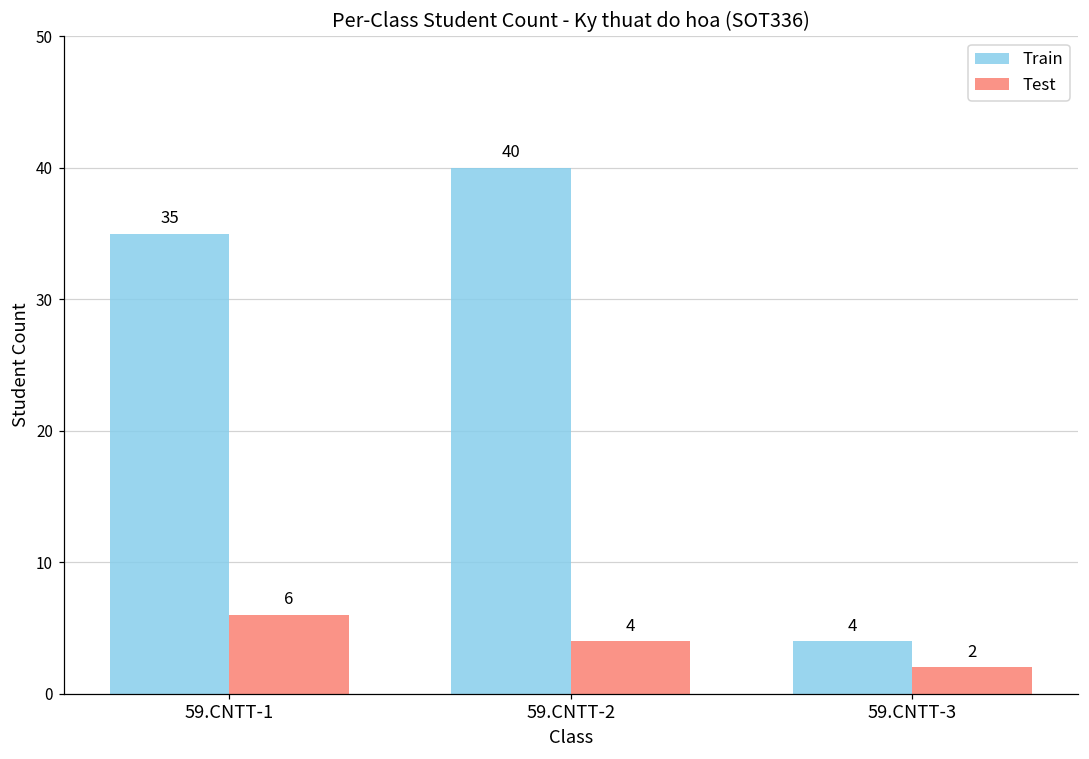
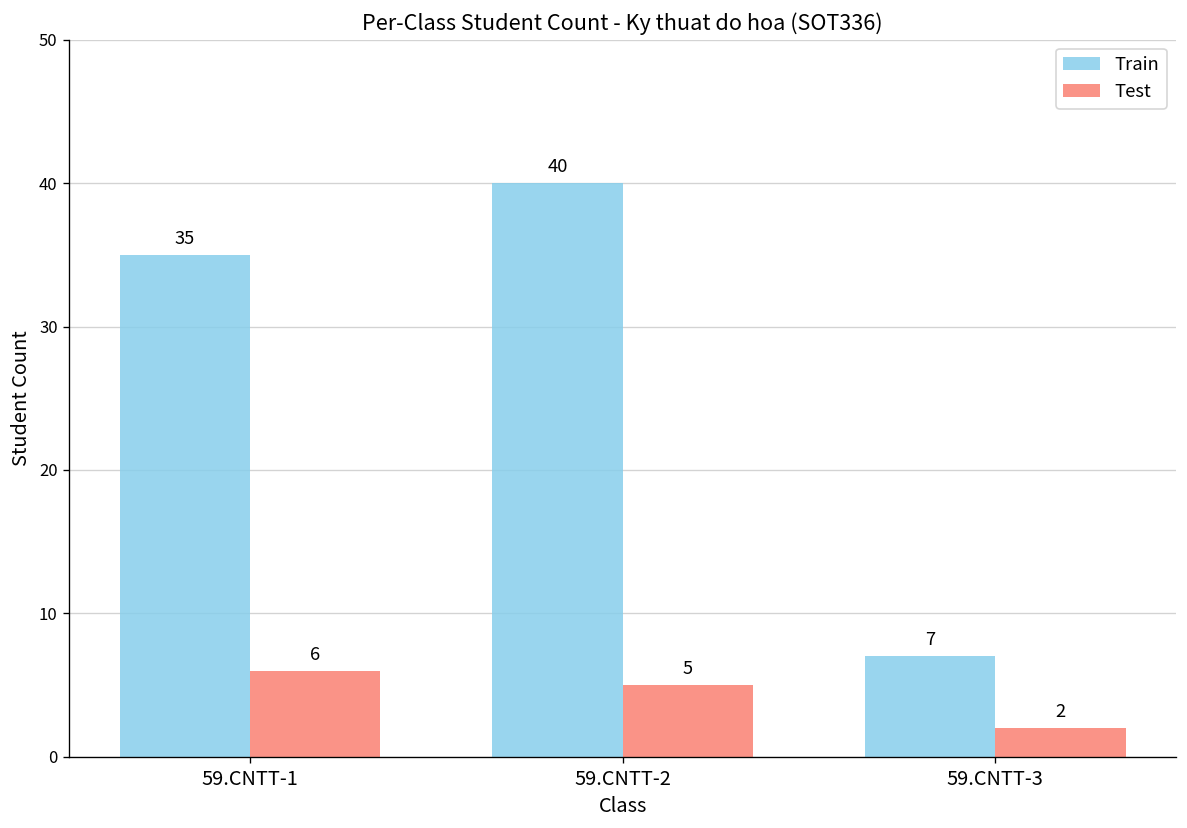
  {
    "Train": {
      "59.CNTT-1": 35,
      "59.CNTT-2": 40,
-     "59.CNTT-3": 4
+     "59.CNTT-3": 7
    },
    "Test": {
      "59.CNTT-1": 6,
-     "59.CNTT-2": 4,
+     "59.CNTT-2": 5,
      "59.CNTT-3": 2
    }
  }
